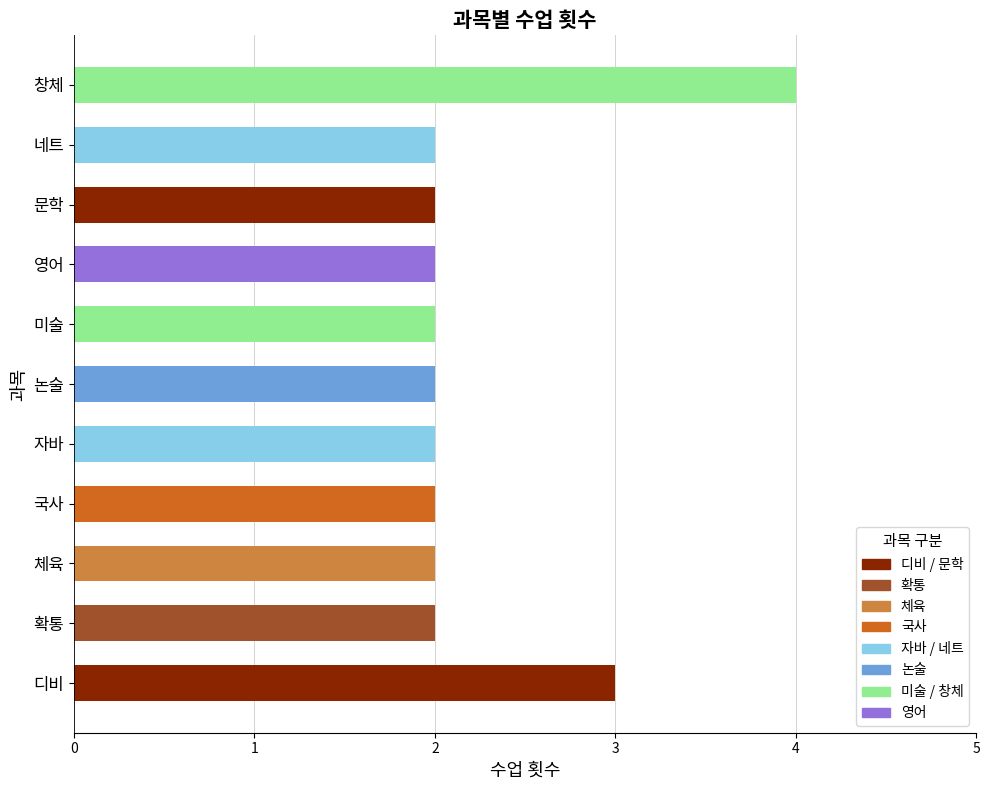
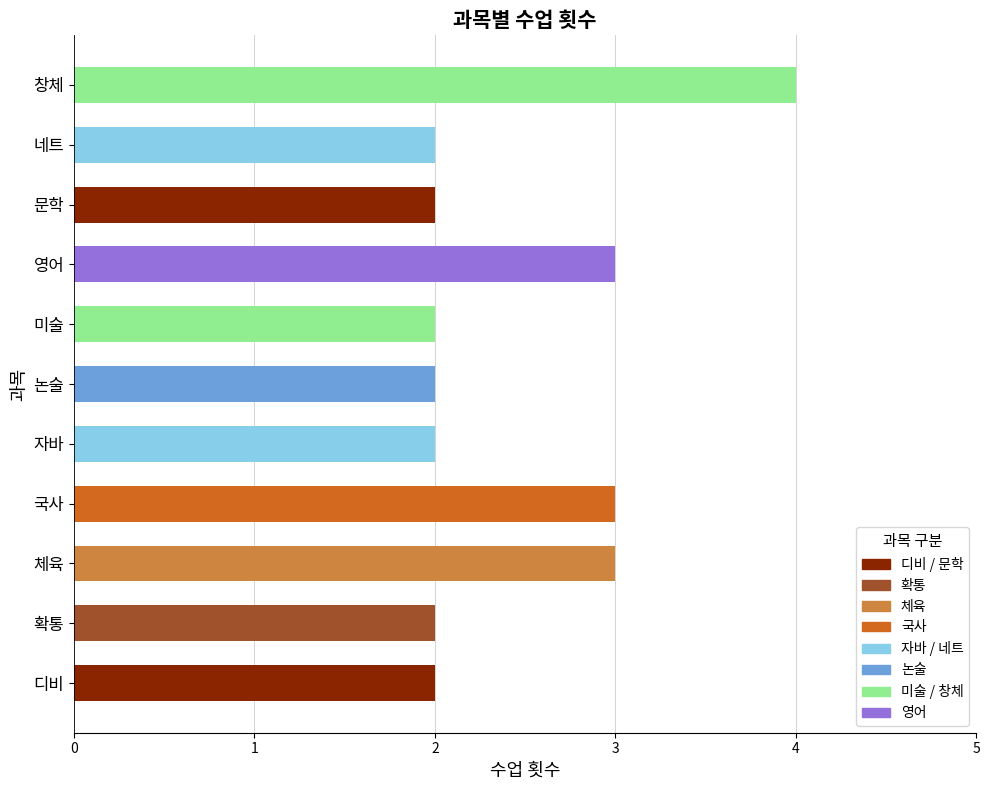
  {
    "창체": 4,
    "네트": 2,
    "문학": 2,
-   "영어": 2,
+   "영어": 3,
    "미술": 2,
    "논술": 2,
    "자바": 2,
-   "국사": 2,
-   "체육": 2,
+   "국사": 3,
+   "체육": 3,
    "확통": 2,
-   "디비": 3
+   "디비": 2
  }
